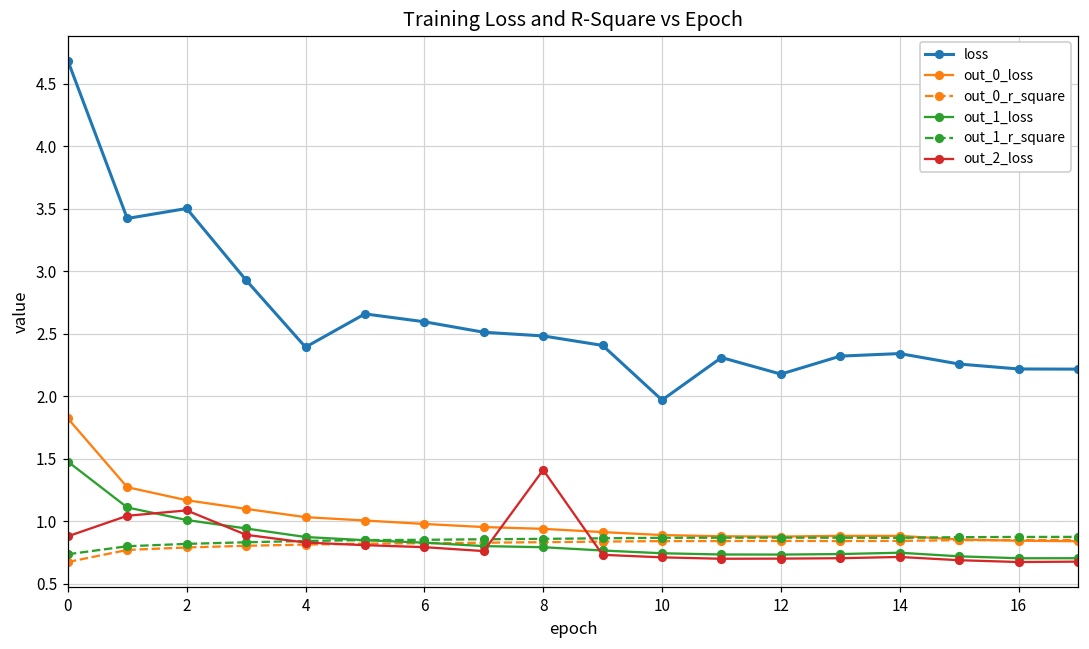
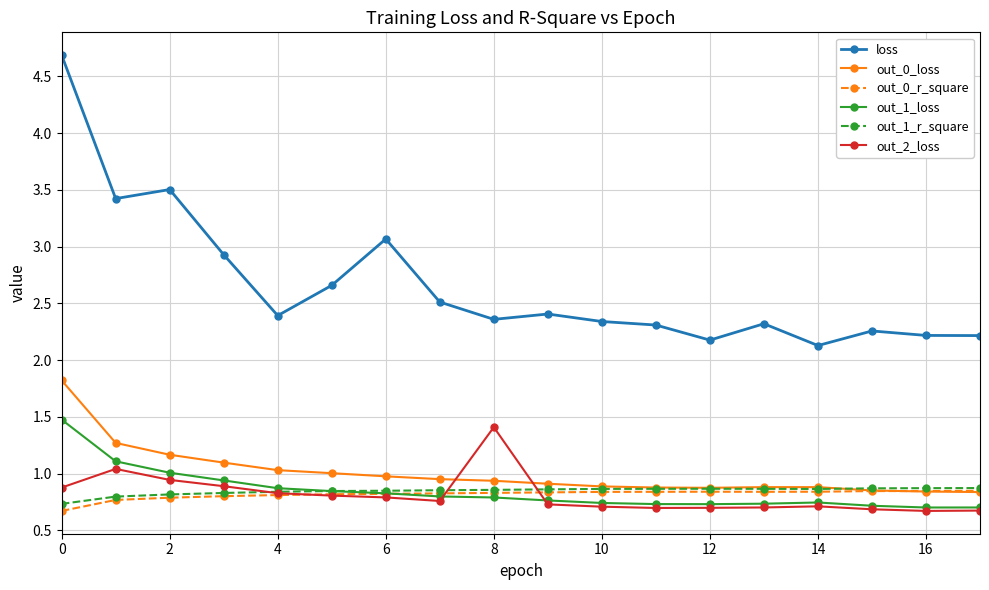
  {
    "loss": {
      "0": 4.69,
      "2": 3.50,
      "4": 2.39,
-     "6": 2.60,
-     "8": 2.48,
-     "10": 1.97,
+     "6": 3.07,
+     "8": 2.36,
+     "10": 2.34,
      "12": 2.18,
-     "14": 2.34,
+     "14": 2.13,
      "16": 2.22
    },
    "out_2_loss": {
      "0": 0.88,
-     "2": 1.09,
+     "2": 0.95,
      "6": 0.79,
      "8": 1.41,
      "10": 0.71,
      "12": 0.70,
      "14": 0.71,
      "16": 0.67
    }
  }
